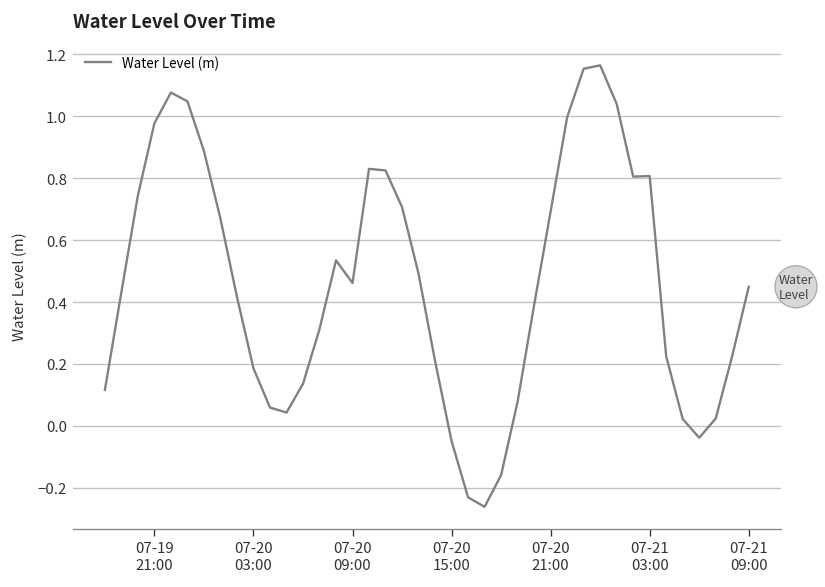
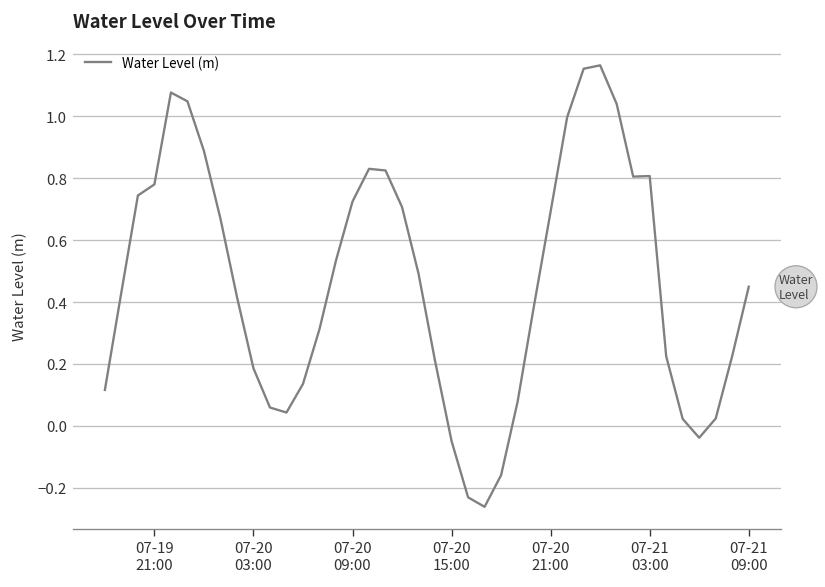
  {
-   "07-19 21:00": 0.98,
+   "07-19 21:00": 0.78,
    "07-20 03:00": 0.19,
-   "07-20 09:00": 0.46,
+   "07-20 09:00": 0.72,
    "07-20 15:00": -0.05,
    "07-20 21:00": 0.69,
    "07-21 03:00": 0.81,
    "07-21 09:00": 0.45
  }
